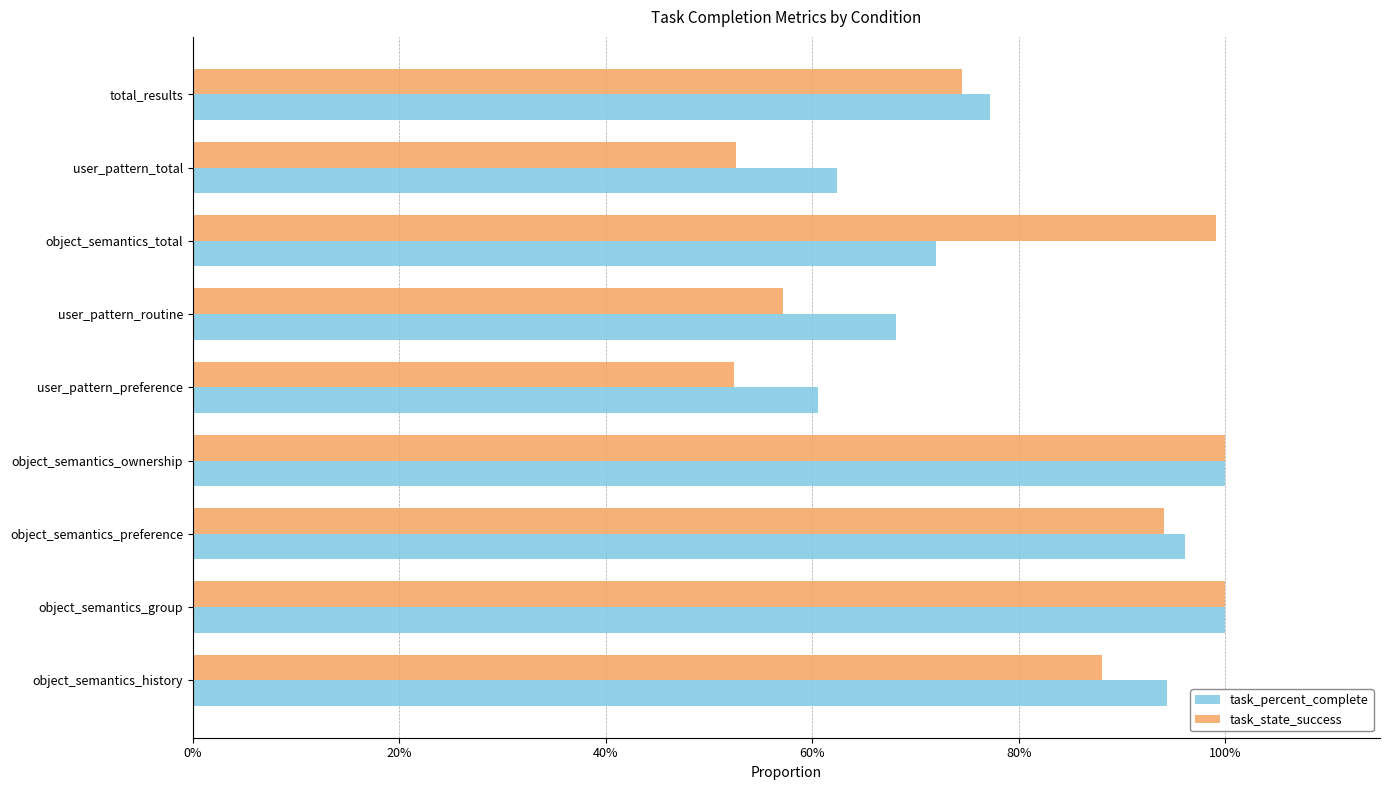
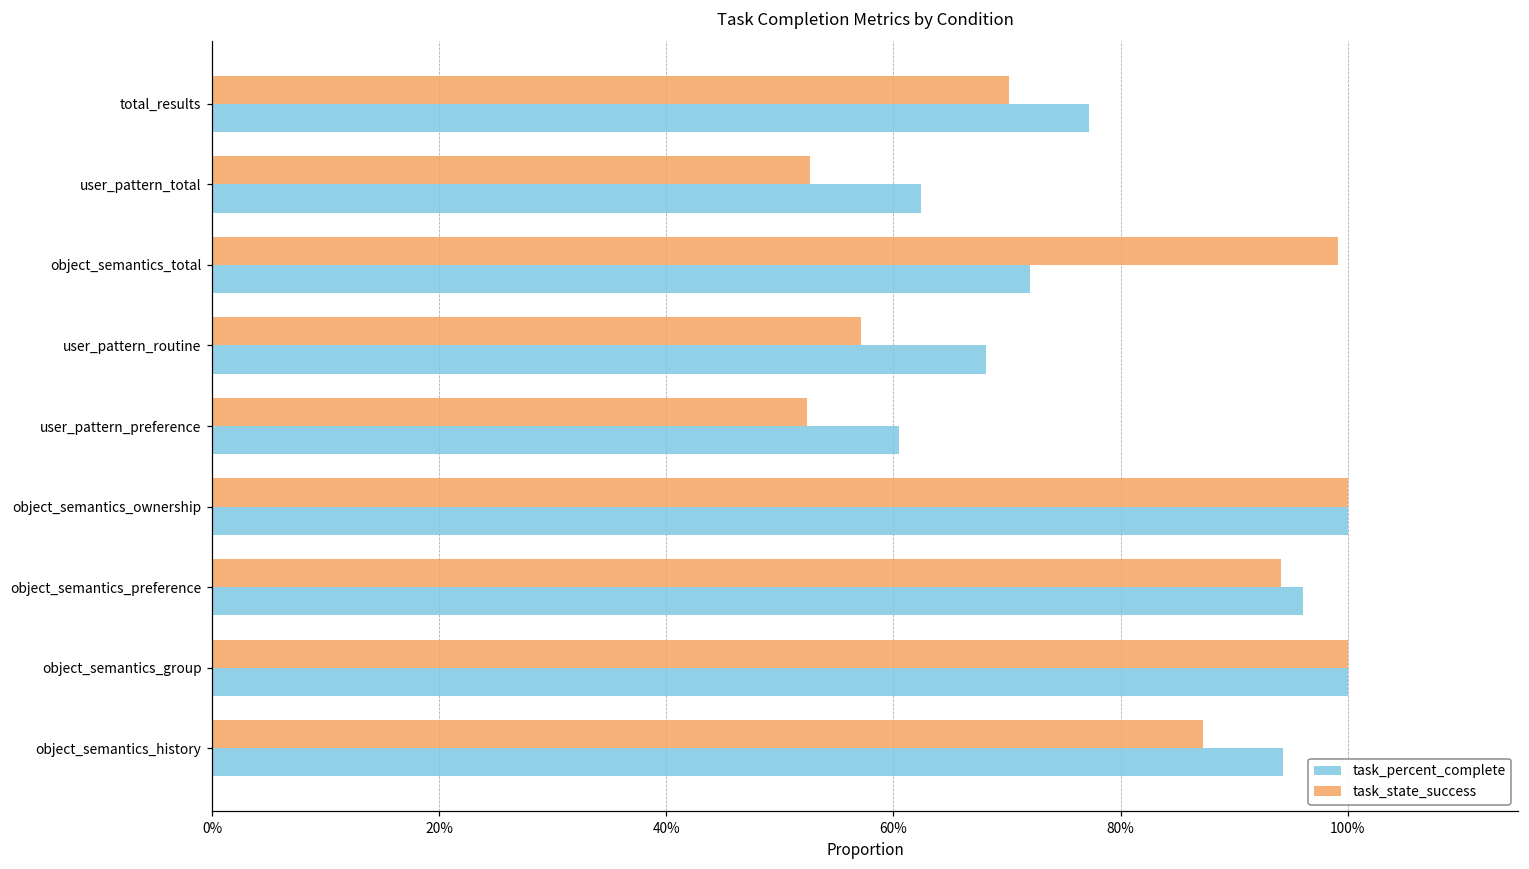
  {
    "task_percent_complete": {
      "total_results": "77.2%",
      "user_pattern_total": "62.4%",
      "object_semantics_total": "72.0%",
      "user_pattern_routine": "68.2%",
      "user_pattern_preference": "60.5%",
      "object_semantics_ownership": "100.0%",
      "object_semantics_preference": "96.1%",
      "object_semantics_group": "100.0%",
      "object_semantics_history": "94.3%"
    },
    "task_state_success": {
-     "total_results": "74.5%",
+     "total_results": "70.1%",
      "user_pattern_total": "52.6%",
      "object_semantics_total": "99.2%",
      "user_pattern_routine": "57.1%",
      "user_pattern_preference": "52.4%",
      "object_semantics_ownership": "100.0%",
      "object_semantics_preference": "94.1%",
      "object_semantics_group": "100.0%",
-     "object_semantics_history": "88.1%"
+     "object_semantics_history": "87.3%"
    }
  }
